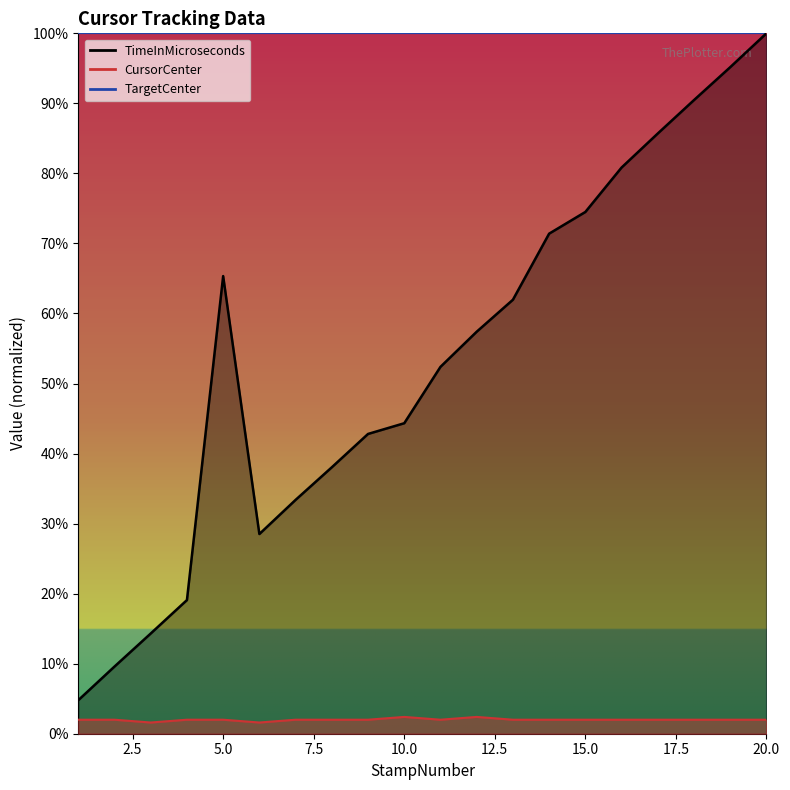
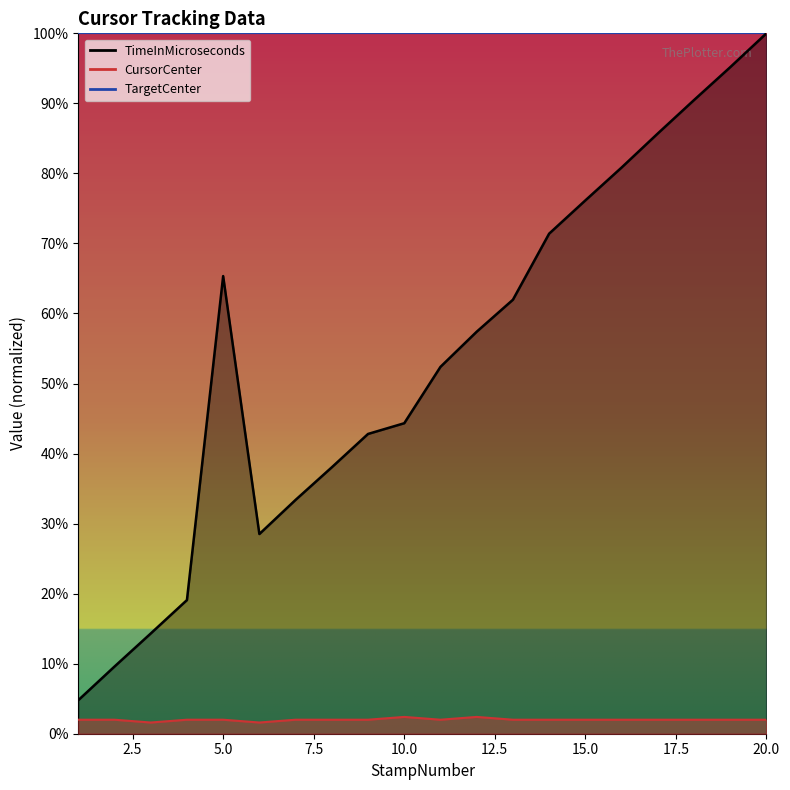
  {
    "TimeInMicroseconds": {
      "5.0": "65%",
      "10.0": "44%",
-     "15.0": "74%"
+     "15.0": "76%"
    },
    "CursorCenter": {
      "5.0": "2%",
      "10.0": "2%",
      "15.0": "2%",
      "20.0": "2%"
    },
    "TargetCenter": {
      "5.0": "100%",
      "10.0": "100%",
      "15.0": "100%"
    }
  }
